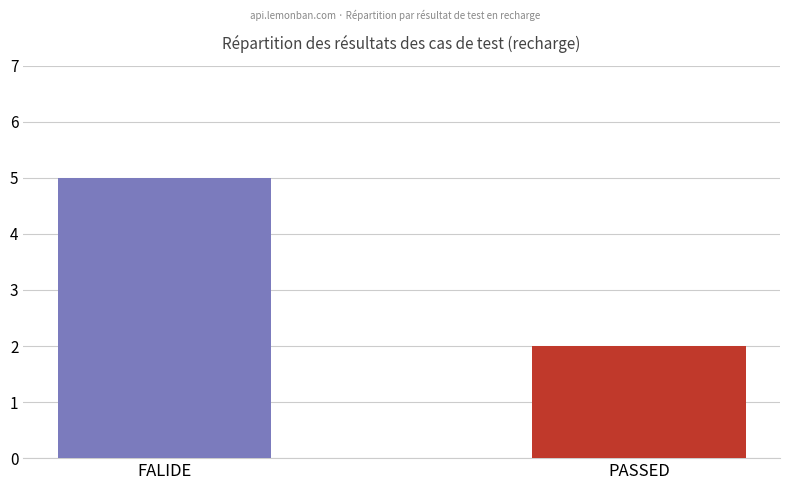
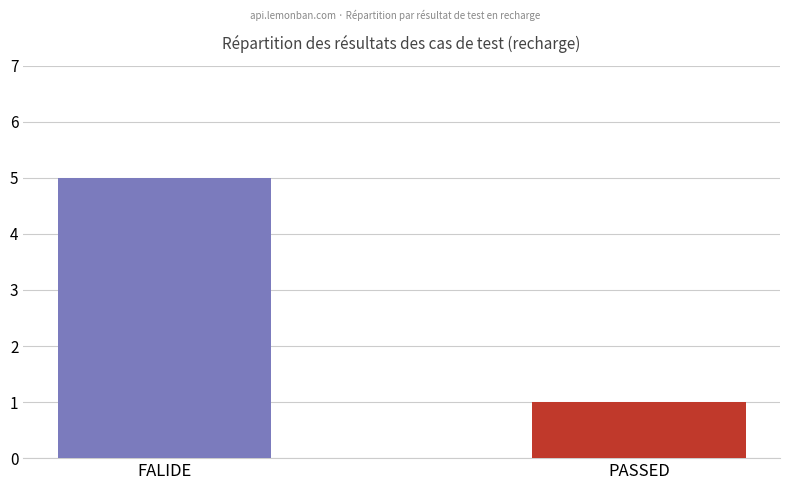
  {
    "FALIDE": 5,
-   "PASSED": 2
+   "PASSED": 1
  }
